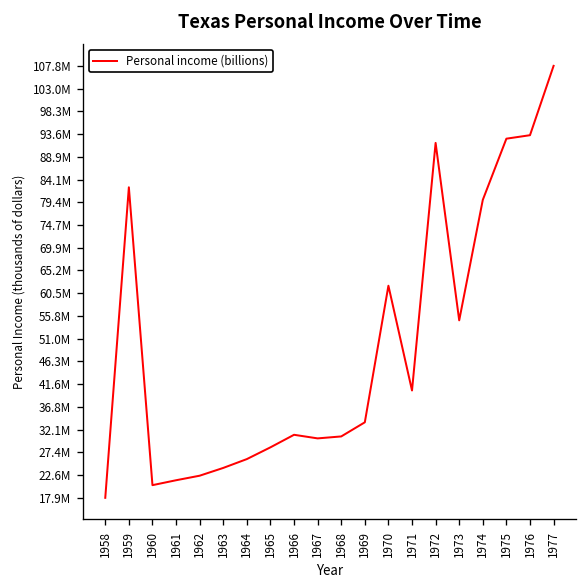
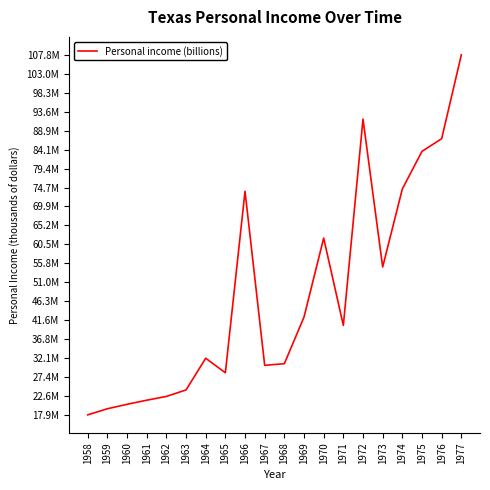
  {
    "1958": 18000000,
-   "1959": 83000000,
+   "1959": 19000000,
    "1960": 21000000,
    "1961": 22000000,
    "1962": 23000000,
    "1963": 24000000,
-   "1964": 26000000,
+   "1964": 32000000,
    "1965": 28000000,
-   "1966": 31000000,
+   "1966": 74000000,
    "1967": 30000000,
    "1968": 31000000,
-   "1969": 34000000,
+   "1969": 42000000,
    "1970": 62000000,
    "1971": 40000000,
    "1972": 92000000,
    "1973": 55000000,
-   "1974": 80000000,
-   "1975": 93000000,
-   "1976": 93000000,
+   "1974": 74000000,
+   "1975": 84000000,
+   "1976": 87000000,
    "1977": 108000000
  }
